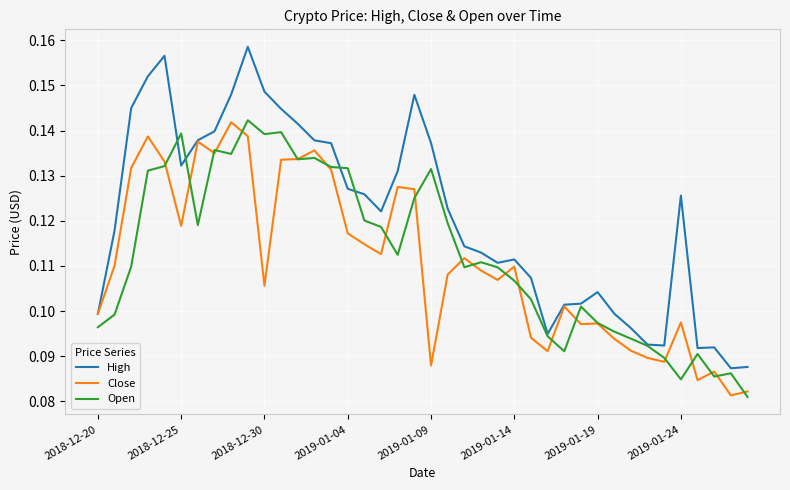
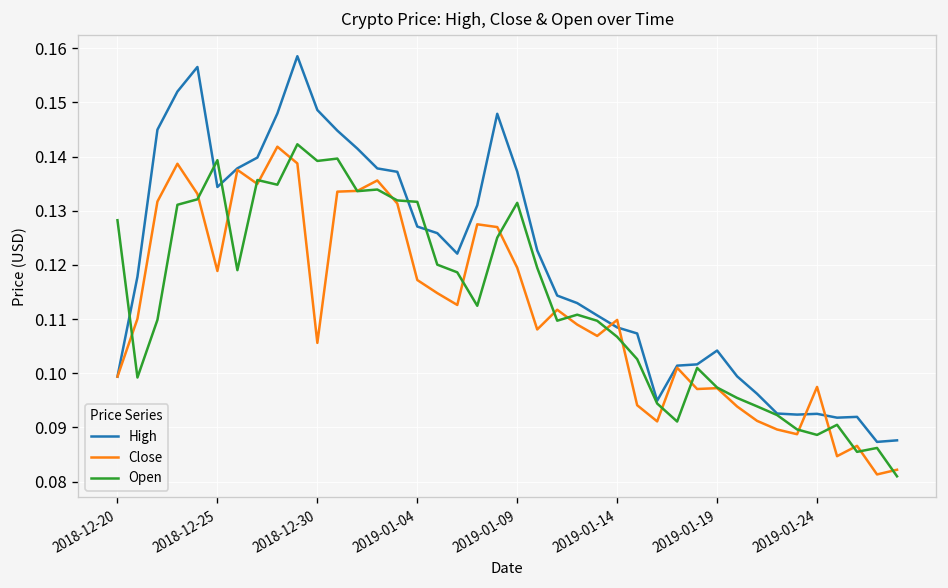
  {
    "High": {
-     "2018-12-25": 0.132,
+     "2018-12-25": 0.134,
      "2018-12-30": 0.149,
      "2019-01-04": 0.127,
      "2019-01-09": 0.137,
-     "2019-01-14": 0.111,
+     "2019-01-14": 0.108,
      "2019-01-19": 0.104,
-     "2019-01-24": 0.126
+     "2019-01-24": 0.093
    },
    "Close": {
      "2018-12-25": 0.119,
      "2018-12-30": 0.106,
      "2019-01-04": 0.117,
-     "2019-01-09": 0.088,
+     "2019-01-09": 0.119,
      "2019-01-14": 0.110,
      "2019-01-24": 0.097
    },
    "Open": {
-     "2018-12-20": 0.096,
+     "2018-12-20": 0.128,
      "2018-12-25": 0.139,
      "2018-12-30": 0.139,
      "2019-01-04": 0.132,
      "2019-01-09": 0.131,
      "2019-01-14": 0.107,
-     "2019-01-24": 0.085
+     "2019-01-24": 0.089
    }
  }
